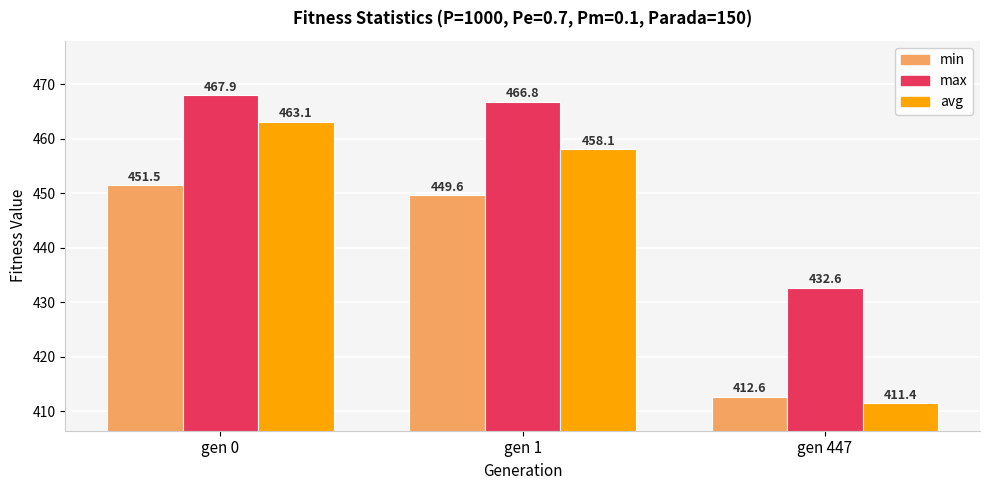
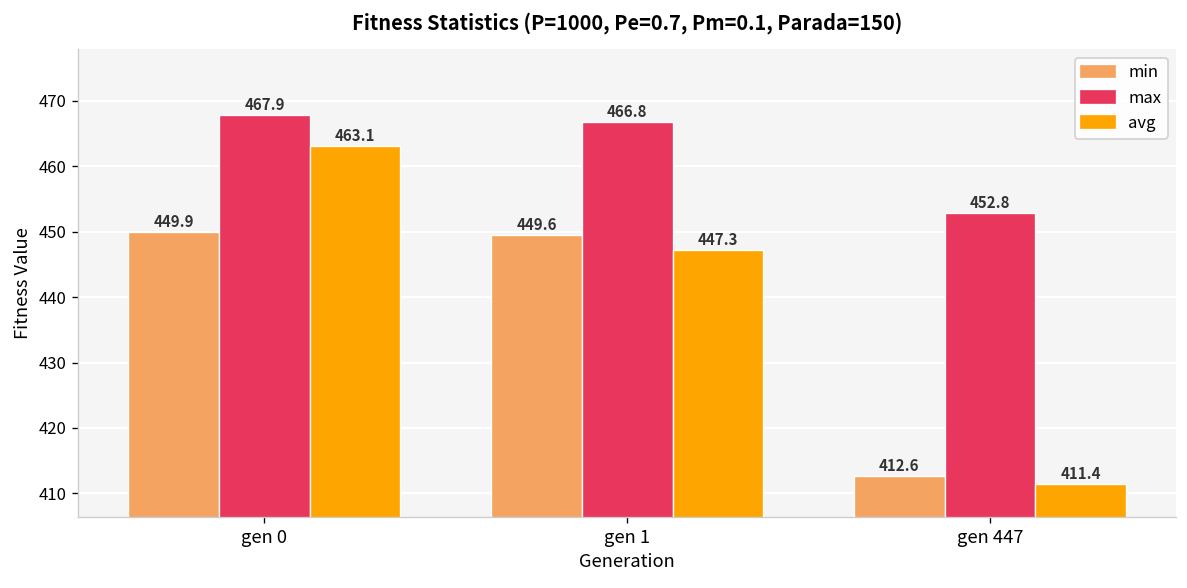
  {
    "min": {
-     "gen 0": 451.5,
+     "gen 0": 449.9,
      "gen 1": 449.6,
      "gen 447": 412.6
    },
    "max": {
      "gen 0": 467.9,
      "gen 1": 466.8,
-     "gen 447": 432.6
+     "gen 447": 452.8
    },
    "avg": {
      "gen 0": 463.1,
-     "gen 1": 458.1,
+     "gen 1": 447.3,
      "gen 447": 411.4
    }
  }
